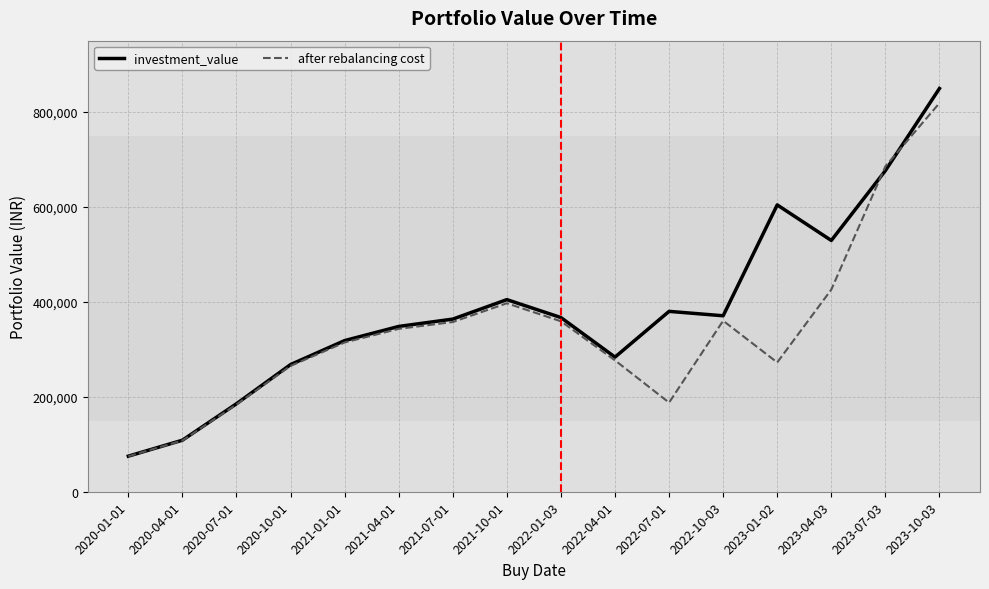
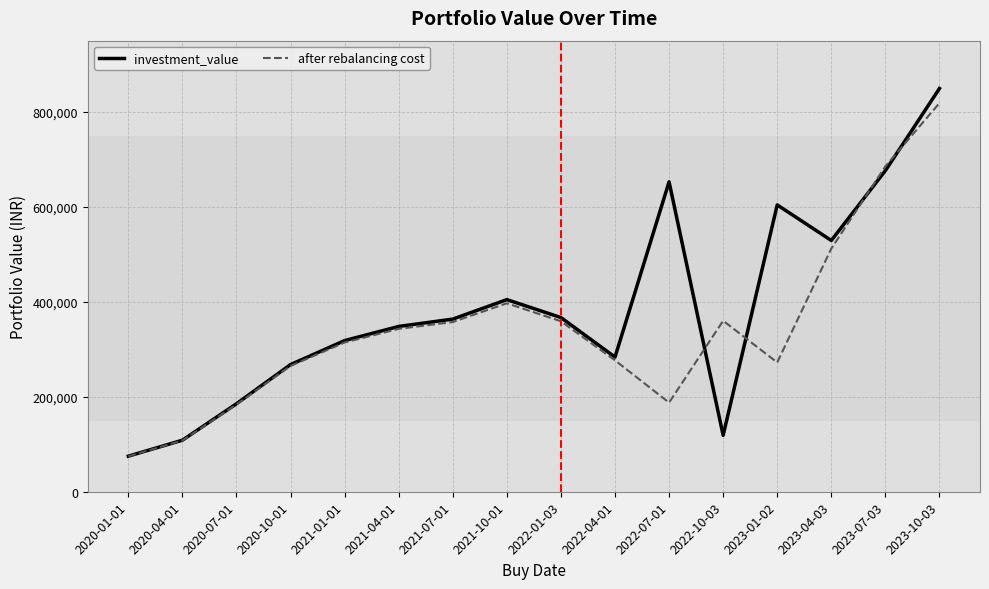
  {
    "investment_value": {
      "2021-07-01": "360,000",
      "2021-10-01": "400,000",
      "2022-01-03": "370,000",
      "2022-04-01": "280,000",
-     "2022-07-01": "380,000",
-     "2022-10-03": "370,000",
+     "2022-07-01": "650,000",
+     "2022-10-03": "120,000",
      "2023-01-02": "600,000",
      "2023-04-03": "530,000",
      "2023-07-03": "680,000",
      "2023-10-03": "850,000"
    },
    "after rebalancing cost": {
      "2021-07-01": "360,000",
      "2021-10-01": "400,000",
      "2022-01-03": "360,000",
      "2022-04-01": "280,000",
      "2022-07-01": "190,000",
      "2022-10-03": "360,000",
      "2023-01-02": "270,000",
-     "2023-04-03": "430,000",
+     "2023-04-03": "510,000",
      "2023-07-03": "690,000",
      "2023-10-03": "820,000"
    }
  }
